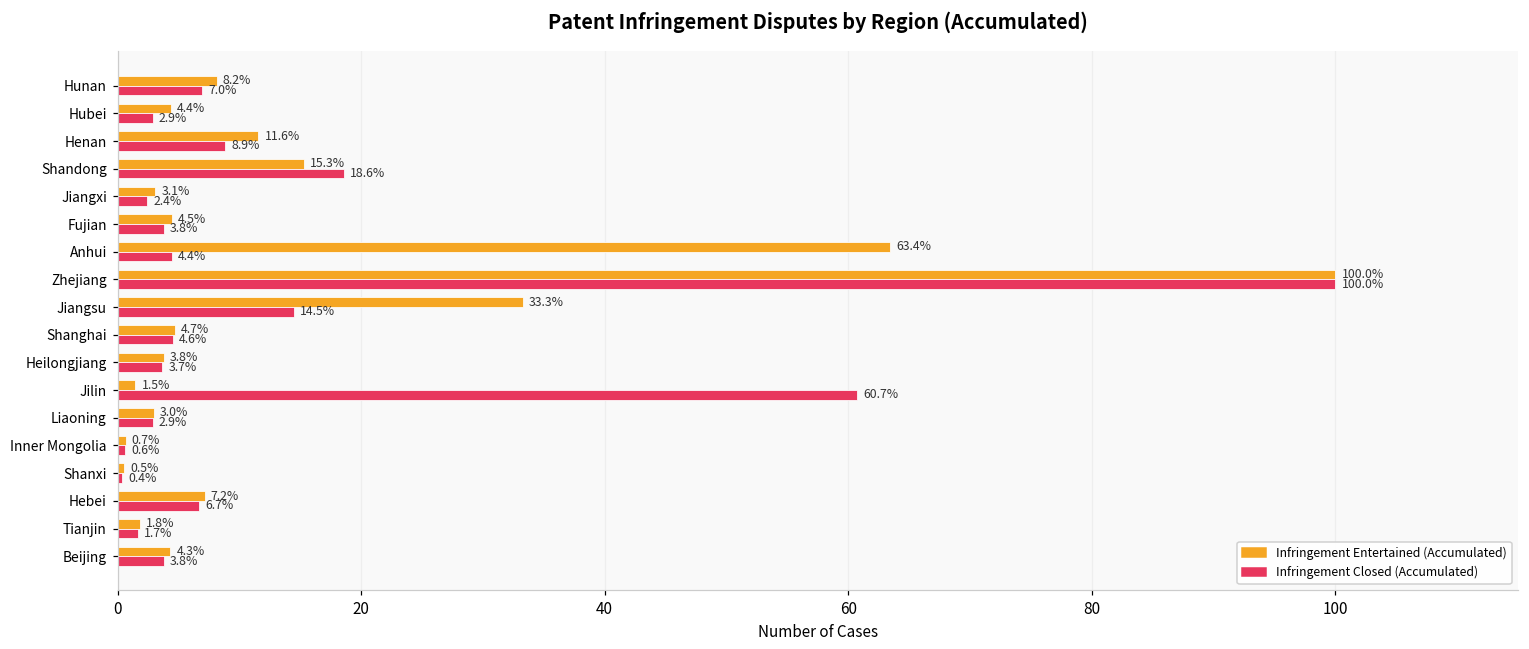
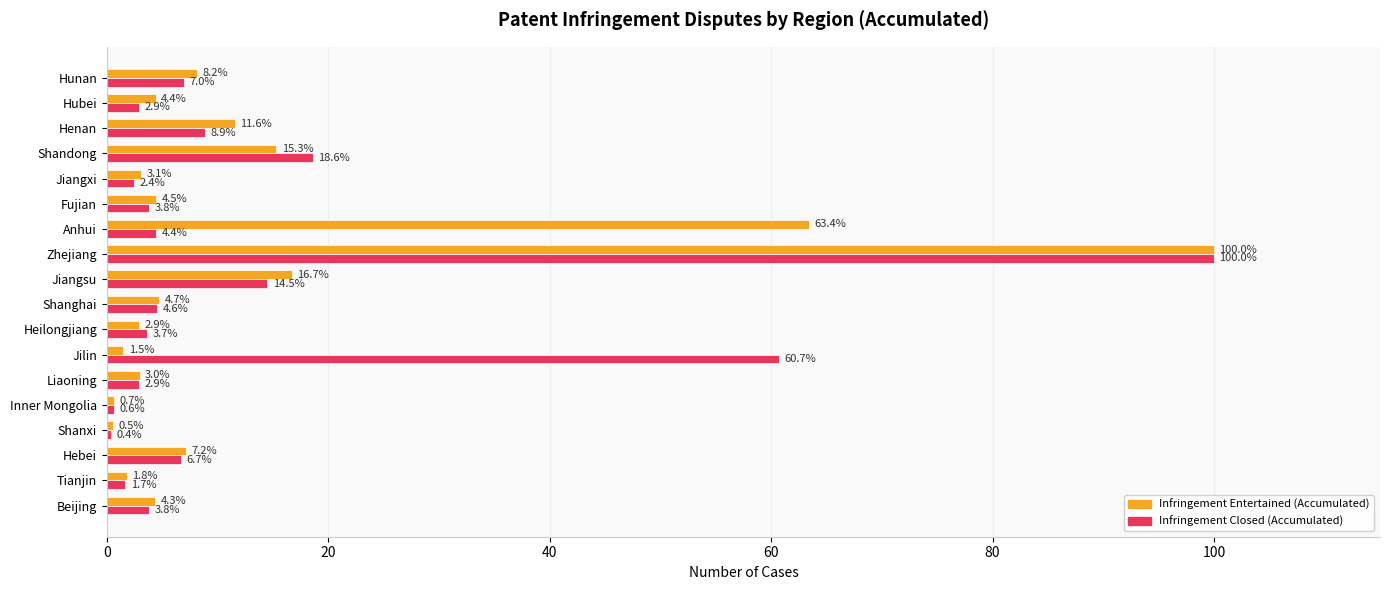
  {
    "Infringement Entertained (Accumulated)": {
      "Hunan": "8.2%",
      "Hubei": "4.4%",
      "Henan": "11.6%",
      "Shandong": "15.3%",
      "Jiangxi": "3.1%",
      "Fujian": "4.5%",
      "Anhui": "63.4%",
      "Zhejiang": "100.0%",
-     "Jiangsu": "33.3%",
+     "Jiangsu": "16.7%",
      "Shanghai": "4.7%",
-     "Heilongjiang": "3.8%",
+     "Heilongjiang": "2.9%",
      "Jilin": "1.5%",
      "Liaoning": "3.0%",
      "Inner Mongolia": "0.7%",
      "Shanxi": "0.5%",
      "Hebei": "7.2%",
      "Tianjin": "1.8%",
      "Beijing": "4.3%"
    },
    "Infringement Closed (Accumulated)": {
      "Hunan": "7.0%",
      "Hubei": "2.9%",
      "Henan": "8.9%",
      "Shandong": "18.6%",
      "Jiangxi": "2.4%",
      "Fujian": "3.8%",
      "Anhui": "4.4%",
      "Zhejiang": "100.0%",
      "Jiangsu": "14.5%",
      "Shanghai": "4.6%",
      "Heilongjiang": "3.7%",
      "Jilin": "60.7%",
      "Liaoning": "2.9%",
      "Inner Mongolia": "0.6%",
      "Shanxi": "0.4%",
      "Hebei": "6.7%",
      "Tianjin": "1.7%",
      "Beijing": "3.8%"
    }
  }
